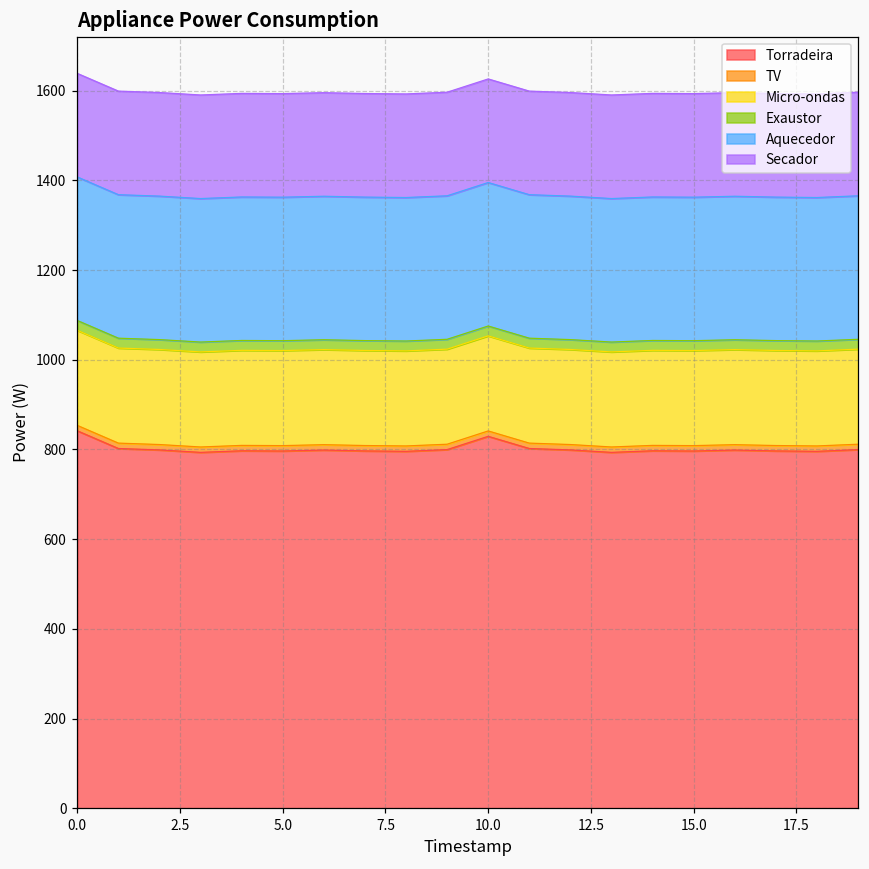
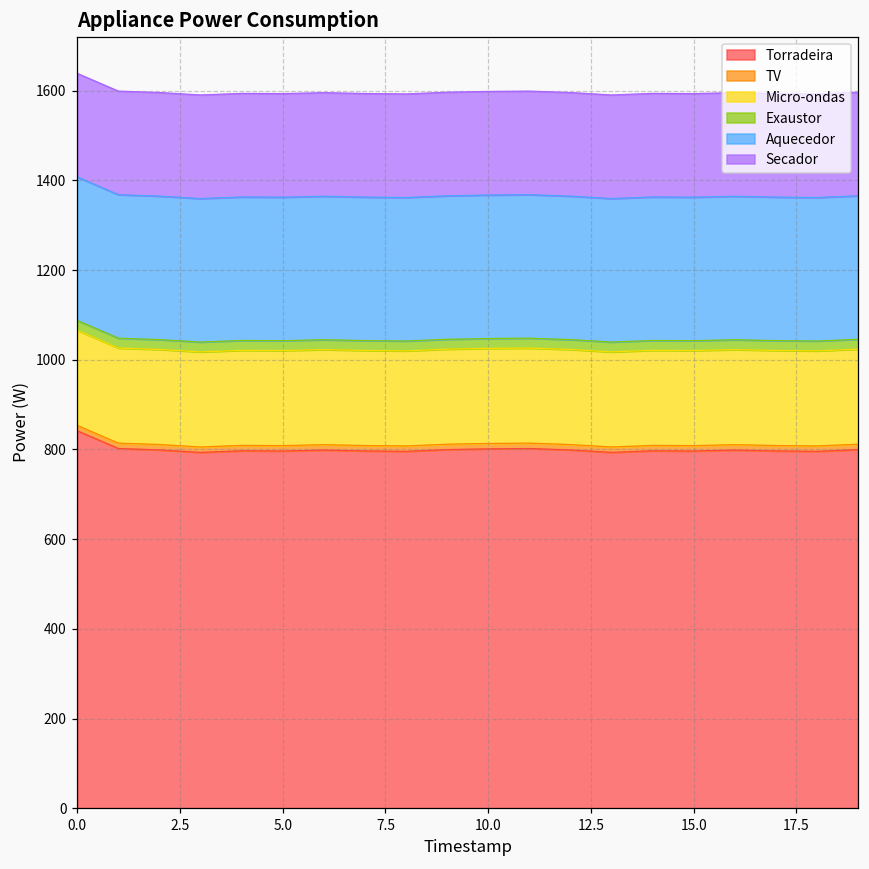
  {
    "Torradeira": {
      "0.0": 840,
      "5.0": 800,
-     "10.0": 830,
+     "10.0": 800,
      "15.0": 800
    },
    "TV": {
      "0.0": 10,
      "5.0": 10,
      "10.0": 10,
      "15.0": 10
    },
    "Micro-ondas": {
      "0.0": 210,
      "5.0": 210,
      "10.0": 210,
      "15.0": 210
    },
    "Exaustor": {
      "0.0": 20,
      "5.0": 20,
      "10.0": 20,
      "15.0": 20
    },
    "Aquecedor": {
      "0.0": 320,
      "5.0": 320,
      "10.0": 320,
      "15.0": 320
    },
    "Secador": {
      "0.0": 230,
      "5.0": 230,
      "10.0": 230,
      "15.0": 230
    }
  }
